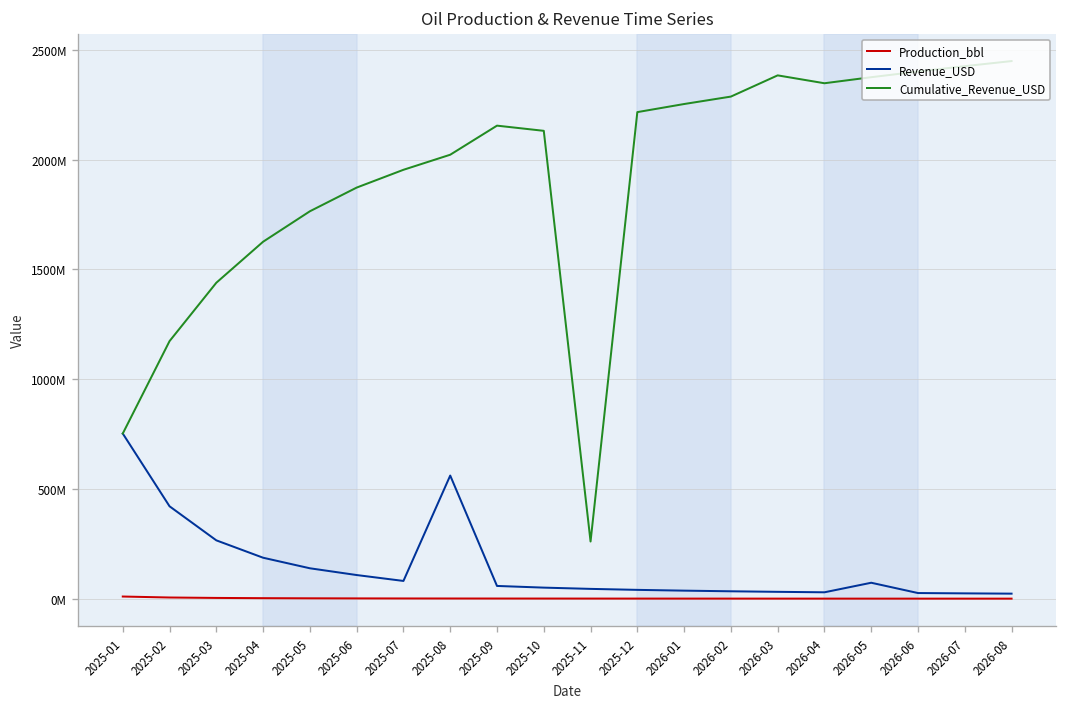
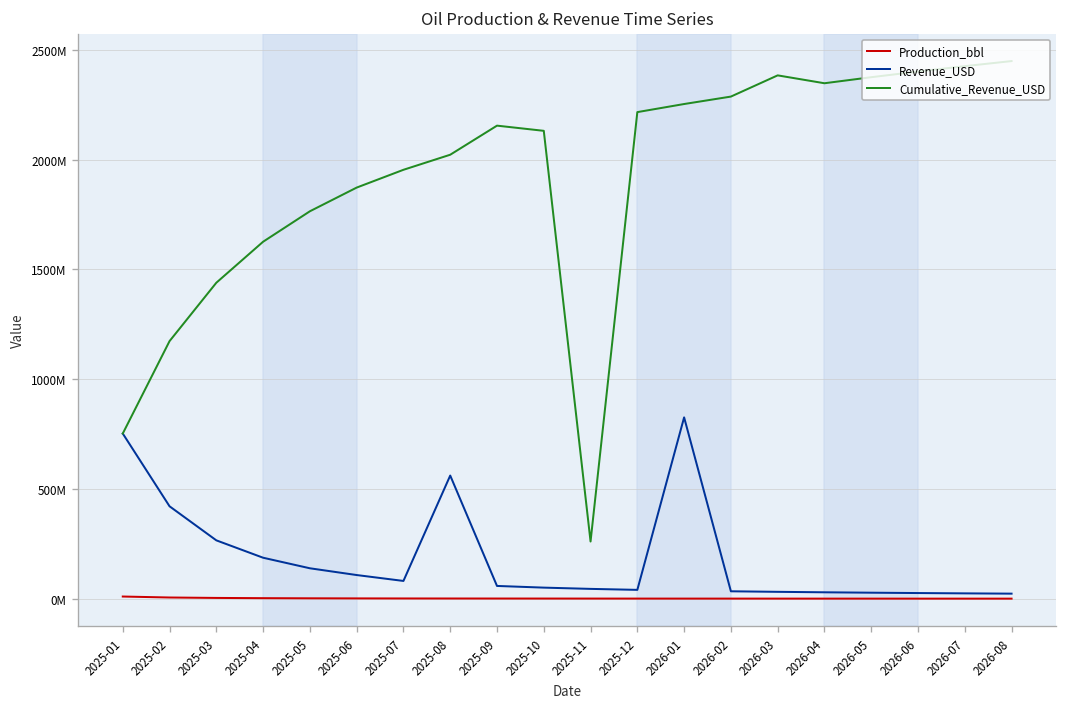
  {
    "Production_bbl": {
      "2025-01": 10000000,
      "2025-02": 10000000,
      "2025-03": 0,
      "2025-04": 0,
      "2025-05": 0,
      "2025-06": 0,
      "2025-07": 0,
      "2025-08": 0,
      "2025-09": 0,
      "2025-10": 0,
      "2025-11": 0,
      "2025-12": 0,
      "2026-01": 0,
      "2026-02": 0,
      "2026-03": 0,
      "2026-04": 0,
      "2026-05": 0,
      "2026-06": 0,
      "2026-07": 0,
      "2026-08": 0
    },
    "Revenue_USD": {
      "2025-02": 420000000,
      "2025-03": 270000000,
      "2025-04": 190000000,
      "2025-05": 140000000,
      "2025-06": 110000000,
      "2025-07": 80000000,
      "2025-08": 560000000,
      "2025-09": 60000000,
      "2025-10": 50000000,
      "2025-11": 40000000,
      "2025-12": 40000000,
-     "2026-01": 40000000,
+     "2026-01": 830000000,
      "2026-02": 30000000,
      "2026-03": 30000000,
      "2026-04": 30000000,
-     "2026-05": 70000000,
+     "2026-05": 30000000,
      "2026-06": 30000000,
      "2026-07": 20000000,
      "2026-08": 20000000
    },
    "Cumulative_Revenue_USD": {
      "2025-02": 1170000000,
      "2025-03": 1440000000,
      "2025-04": 1630000000,
      "2025-05": 1760000000,
      "2025-06": 1870000000,
      "2025-07": 1950000000,
      "2025-08": 2020000000,
      "2025-09": 2150000000,
      "2025-10": 2130000000,
      "2025-11": 260000000,
      "2025-12": 2220000000,
      "2026-01": 2250000000,
      "2026-02": 2290000000,
      "2026-03": 2380000000,
      "2026-04": 2350000000
    }
  }
